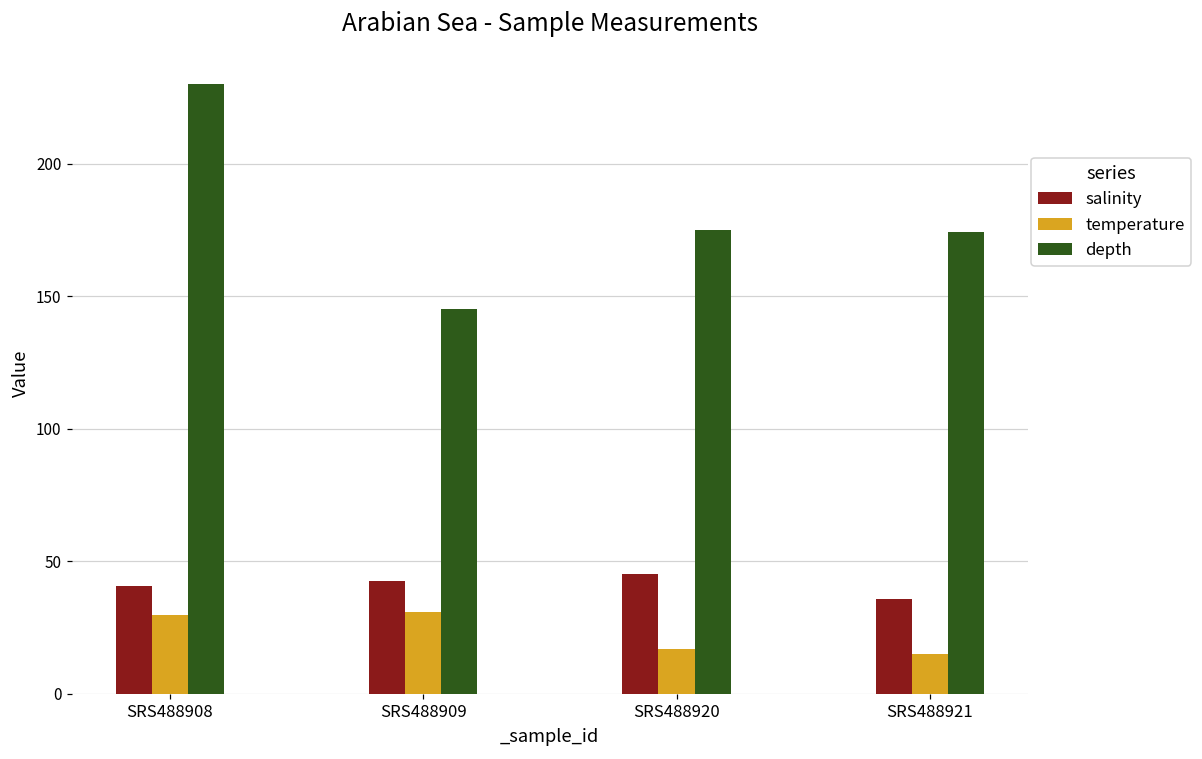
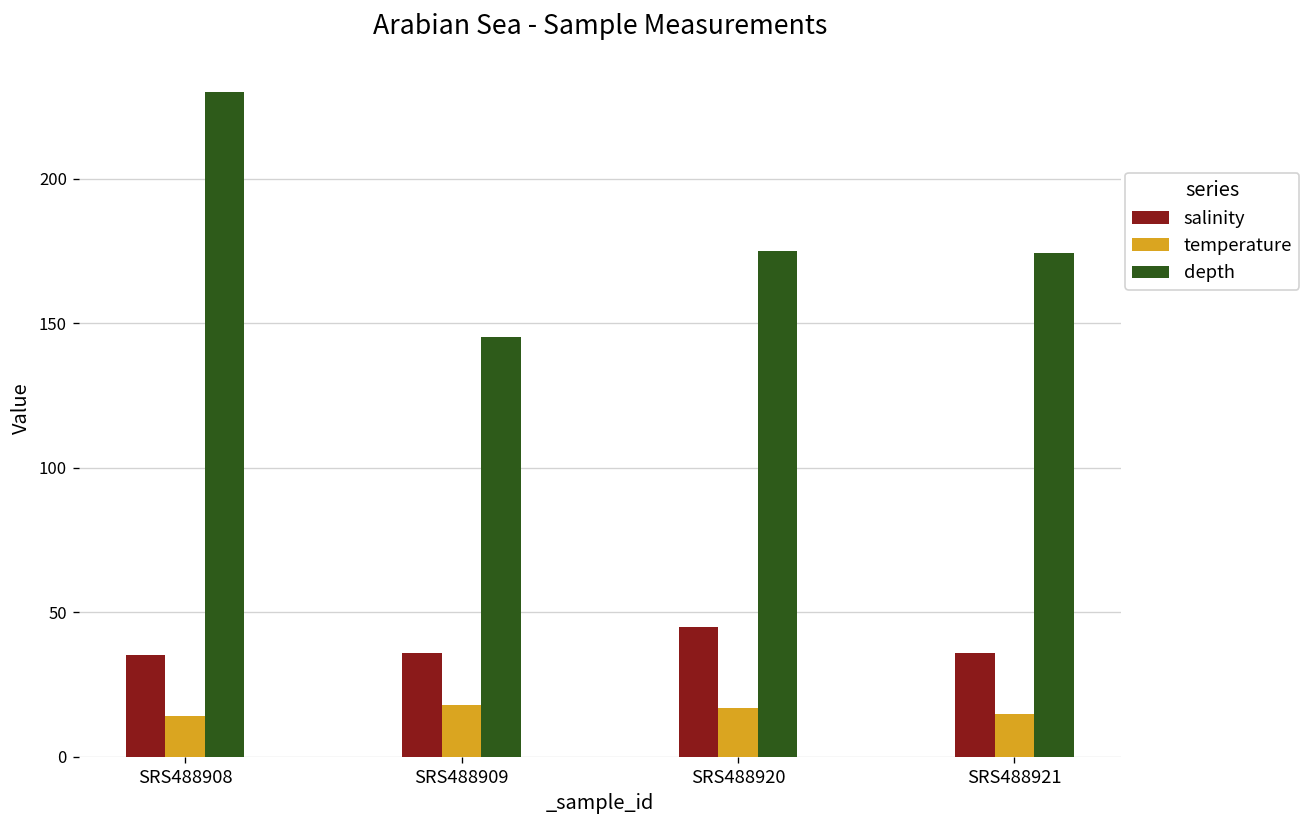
  {
    "salinity": {
-     "SRS488908": 41,
-     "SRS488909": 42,
+     "SRS488908": 35,
+     "SRS488909": 36,
      "SRS488920": 45,
      "SRS488921": 36
    },
    "temperature": {
-     "SRS488908": 30,
-     "SRS488909": 31,
+     "SRS488908": 14,
+     "SRS488909": 18,
      "SRS488920": 17,
      "SRS488921": 15
    },
    "depth": {
      "SRS488908": 230,
      "SRS488909": 145,
      "SRS488920": 175,
      "SRS488921": 174
    }
  }
